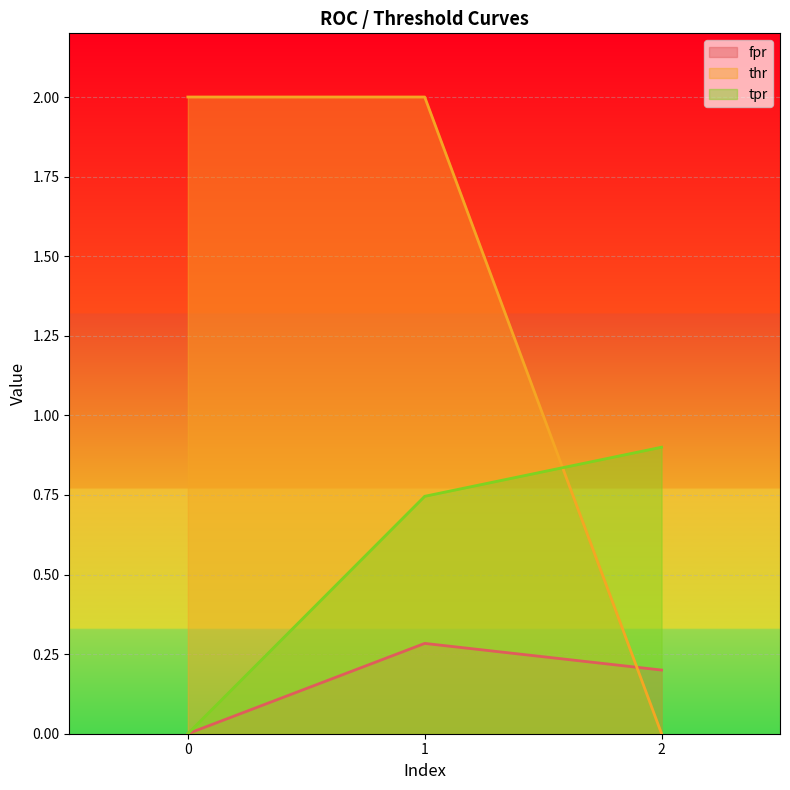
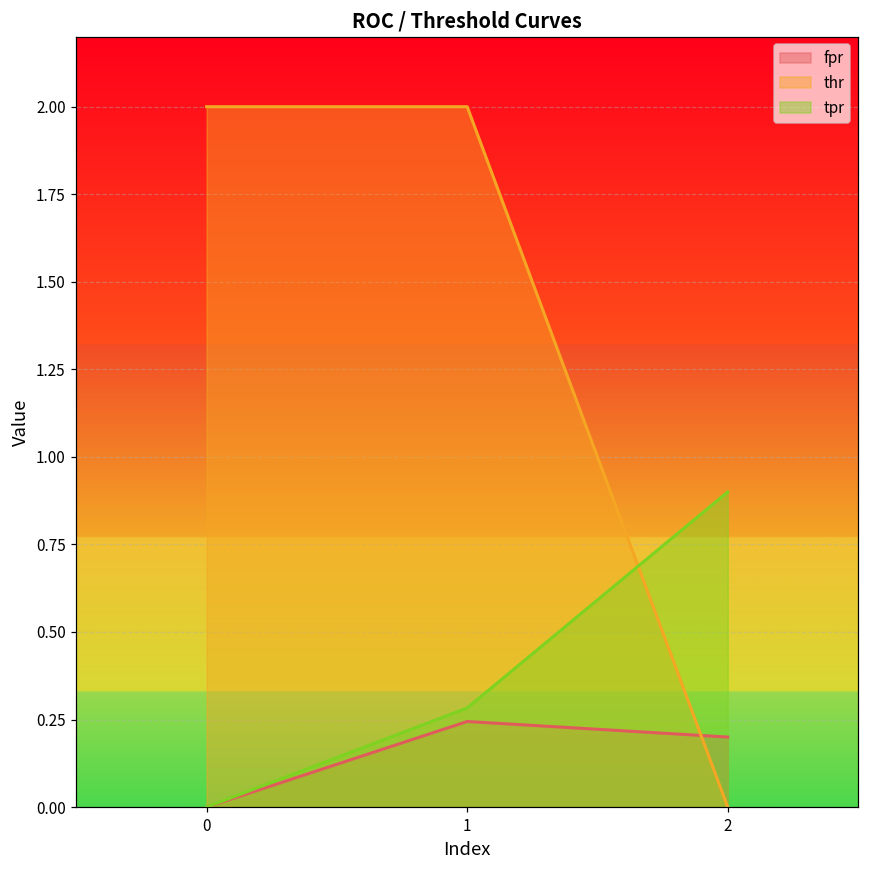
  {
    "fpr": {
-     "1": 0.28,
+     "1": 0.24,
      "2": 0.20
    },
    "thr": {
      "0": 2.00,
      "1": 2.00,
      "2": 0.00
    },
    "tpr": {
-     "1": 0.75,
+     "1": 0.28,
      "2": 0.90
    }
  }
